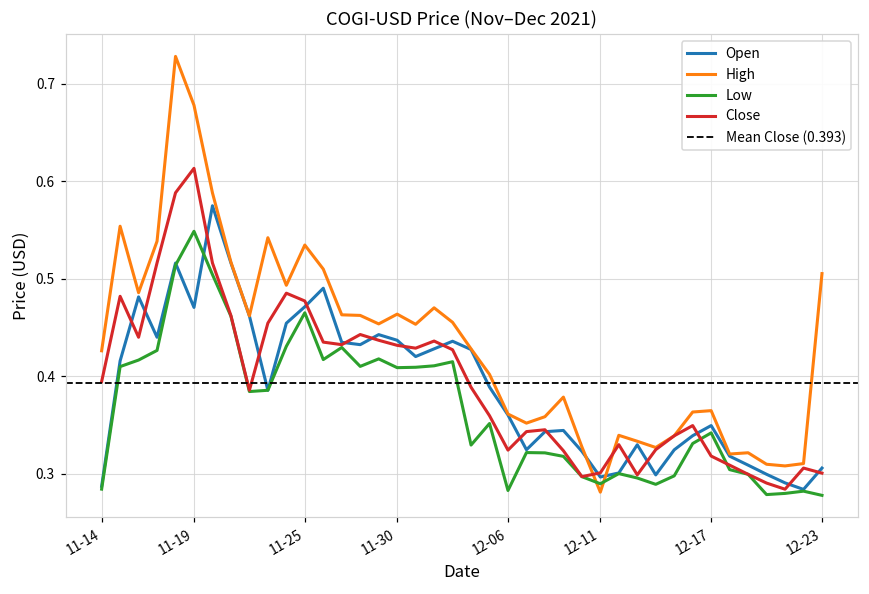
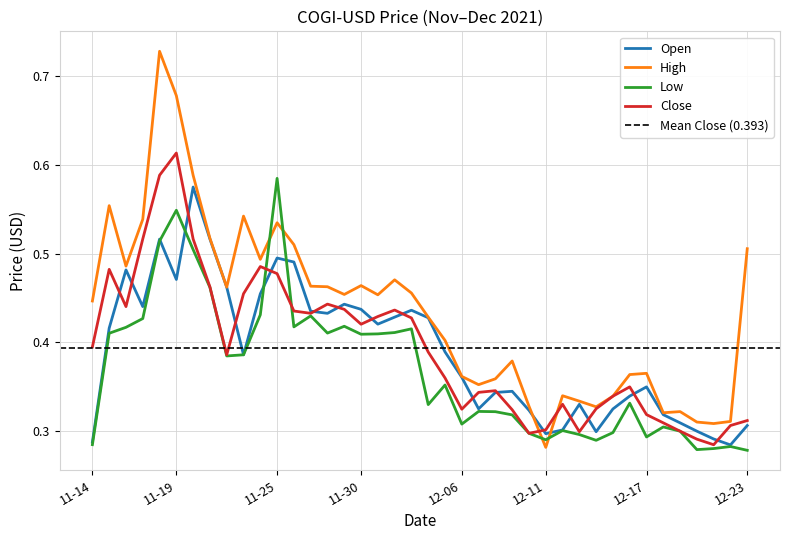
  {
    "Open": {
      "11-14": 0.29,
      "11-19": 0.47,
-     "11-25": 0.47,
+     "11-25": 0.49,
      "11-30": 0.44,
      "12-11": 0.30,
      "12-17": 0.35,
      "12-23": 0.31
    },
    "High": {
-     "11-14": 0.43,
+     "11-14": 0.45,
      "11-19": 0.68,
      "11-25": 0.53,
      "11-30": 0.46,
      "12-11": 0.28,
      "12-17": 0.36,
      "12-23": 0.51
    },
    "Low": {
      "11-14": 0.28,
      "11-19": 0.55,
-     "11-25": 0.47,
+     "11-25": 0.58,
      "11-30": 0.41,
-     "12-06": 0.28,
+     "12-06": 0.31,
      "12-11": 0.29,
-     "12-17": 0.34,
+     "12-17": 0.29,
      "12-23": 0.28
    },
    "Close": {
      "11-14": 0.39,
      "11-19": 0.61,
      "11-25": 0.48,
-     "11-30": 0.43,
+     "11-30": 0.42,
      "12-06": 0.32,
      "12-11": 0.30,
      "12-17": 0.32,
-     "12-23": 0.30
+     "12-23": 0.31
    }
  }
